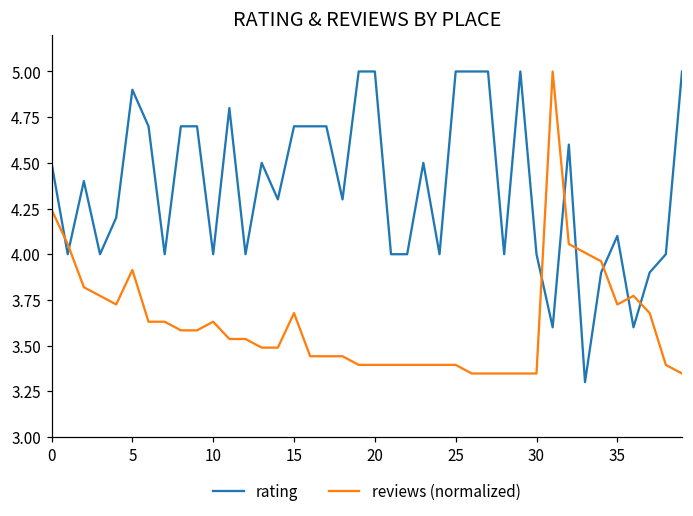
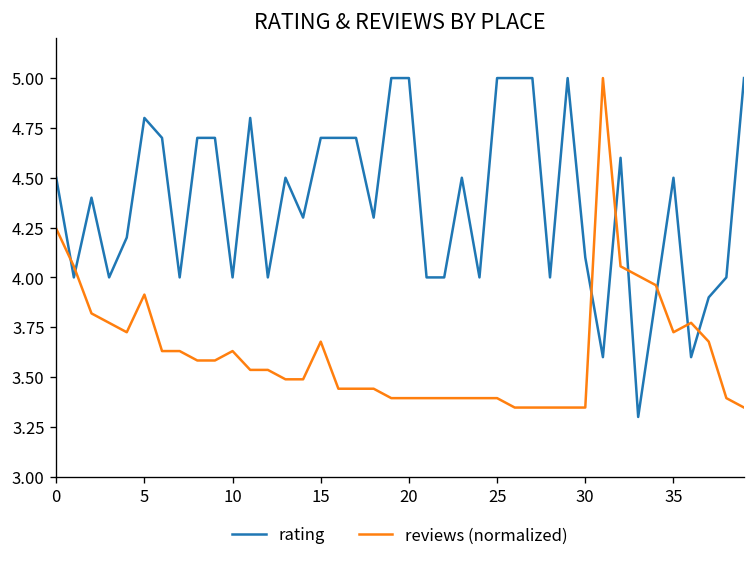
  {
    "rating": {
      "0": 4.5,
-     "5": 4.9,
+     "5": 4.8,
      "10": 4.0,
      "15": 4.7,
      "20": 5.0,
      "25": 5.0,
-     "30": 4.0,
-     "35": 4.1
+     "30": 4.1,
+     "35": 4.5
    },
    "reviews (normalized)": {
      "0": 4.24,
      "5": 3.9,
      "10": 3.63,
      "15": 3.68,
      "20": 3.4,
      "25": 3.4,
      "30": 3.35,
      "35": 3.72
    }
  }
